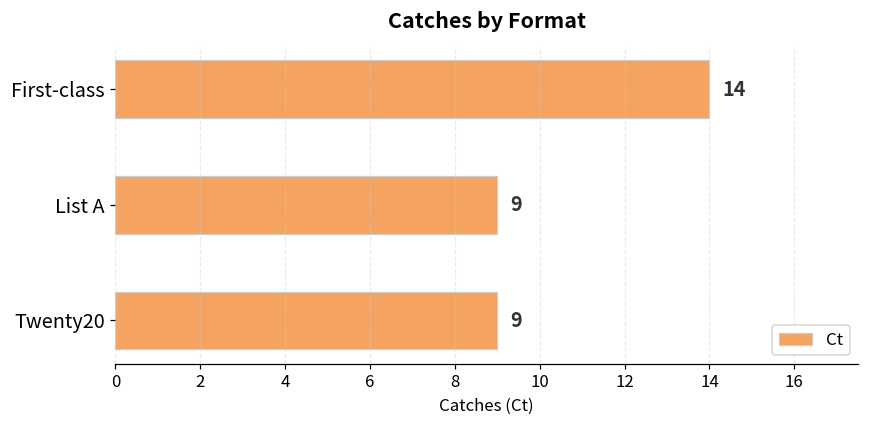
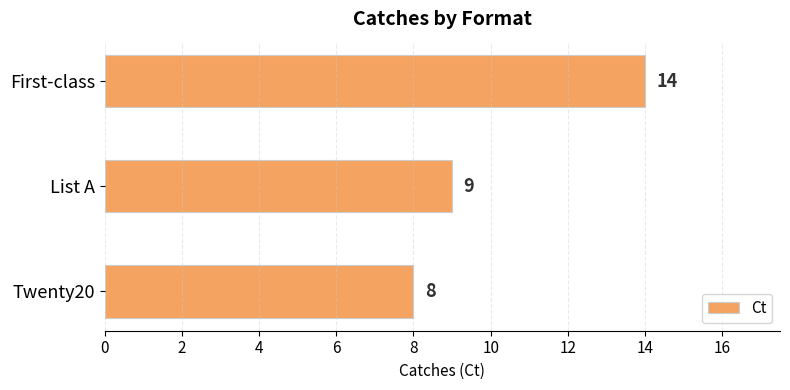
  {
    "First-class": 14,
    "List A": 9,
-   "Twenty20": 9
+   "Twenty20": 8
  }
